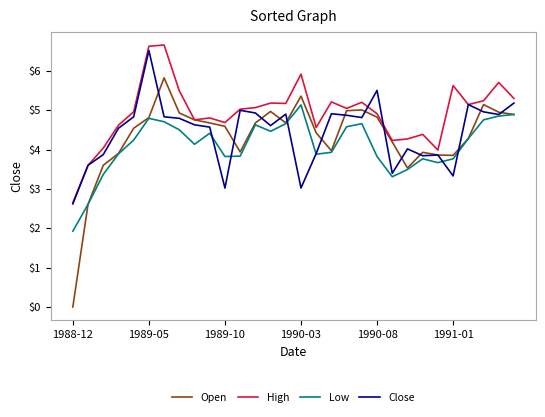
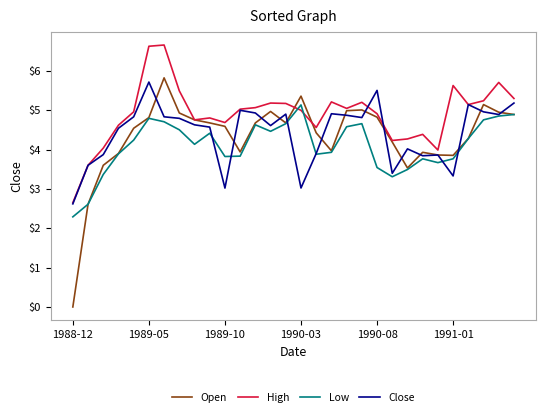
  {
    "Open": {
      "1988-12": "$0.0",
      "1989-10": "$4.6",
      "1990-03": "$5.4",
      "1990-08": "$4.8",
      "1991-01": "$3.9"
    },
    "High": {
      "1989-05": "$6.6",
      "1989-10": "$4.7",
-     "1990-03": "$5.9",
+     "1990-03": "$5.0",
      "1990-08": "$4.9",
      "1991-01": "$5.6"
    },
    "Low": {
-     "1988-12": "$1.9",
+     "1988-12": "$2.3",
      "1989-10": "$3.8",
      "1990-03": "$5.1",
-     "1990-08": "$3.8",
+     "1990-08": "$3.5",
      "1991-01": "$3.8"
    },
    "Close": {
-     "1989-05": "$6.5",
+     "1989-05": "$5.7",
      "1989-10": "$3.0",
      "1990-03": "$3.0",
      "1990-08": "$5.5",
      "1991-01": "$3.3"
    }
  }
